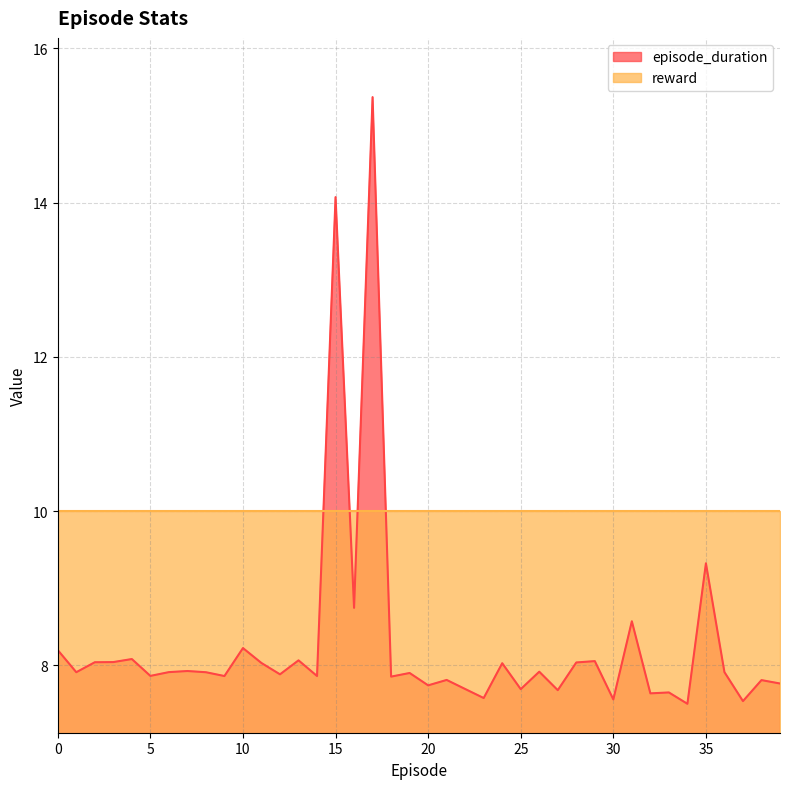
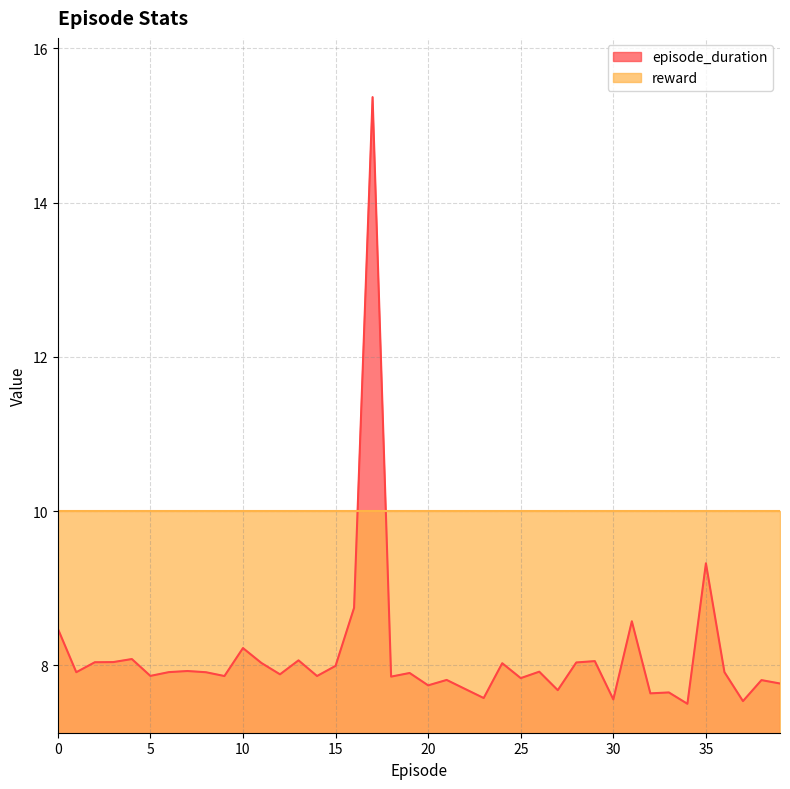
  {
    "episode_duration": {
-     "0": 8.2,
+     "0": 8.5,
      "5": 7.9,
      "10": 8.2,
-     "15": 14.1,
+     "15": 8.0,
      "20": 7.7,
-     "25": 7.7,
+     "25": 7.8,
      "30": 7.6,
      "35": 9.3
    },
    "reward": {
      "0": 10.0,
      "5": 10.0,
      "10": 10.0,
      "15": 10.0,
      "20": 10.0,
      "25": 10.0,
      "30": 10.0,
      "35": 10.0
    }
  }
